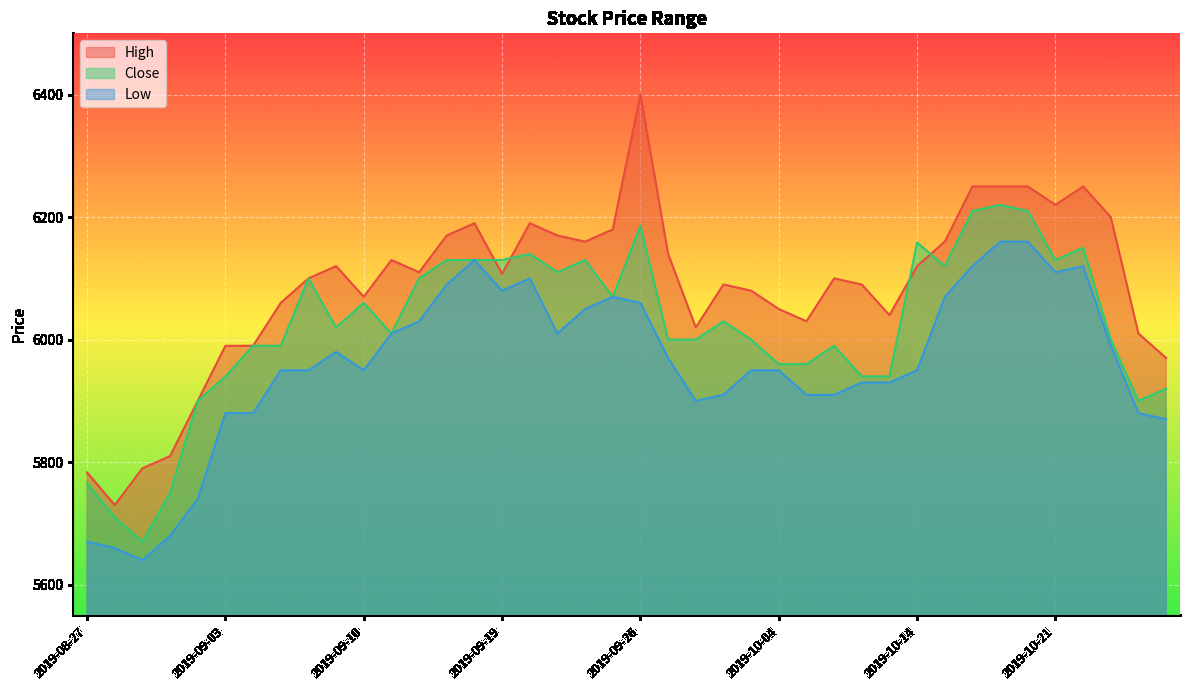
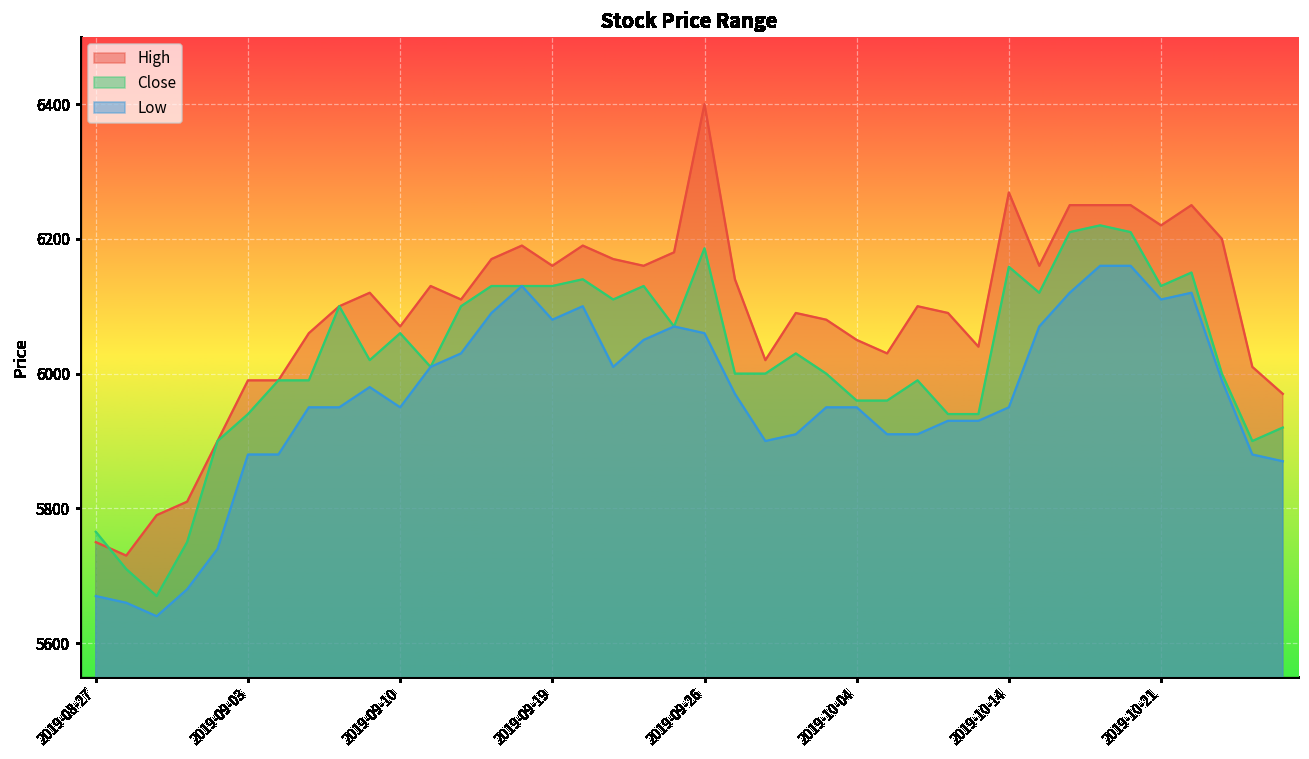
  {
    "High": {
-     "2019-08-27": 5780,
+     "2019-08-27": 5750,
      "2019-09-03": 5990,
      "2019-09-10": 6070,
-     "2019-09-19": 6110,
+     "2019-09-19": 6160,
      "2019-09-26": 6400,
      "2019-10-04": 6050,
-     "2019-10-14": 6120,
+     "2019-10-14": 6270,
      "2019-10-21": 6220
    },
    "Close": {
      "2019-08-27": 5770,
      "2019-09-03": 5940,
      "2019-09-10": 6060,
      "2019-09-19": 6130,
      "2019-09-26": 6190,
      "2019-10-04": 5960,
      "2019-10-14": 6160,
      "2019-10-21": 6130
    },
    "Low": {
      "2019-08-27": 5670,
      "2019-09-03": 5880,
      "2019-09-10": 5950,
      "2019-09-19": 6080,
      "2019-09-26": 6060,
      "2019-10-04": 5950,
      "2019-10-14": 5950,
      "2019-10-21": 6110
    }
  }
